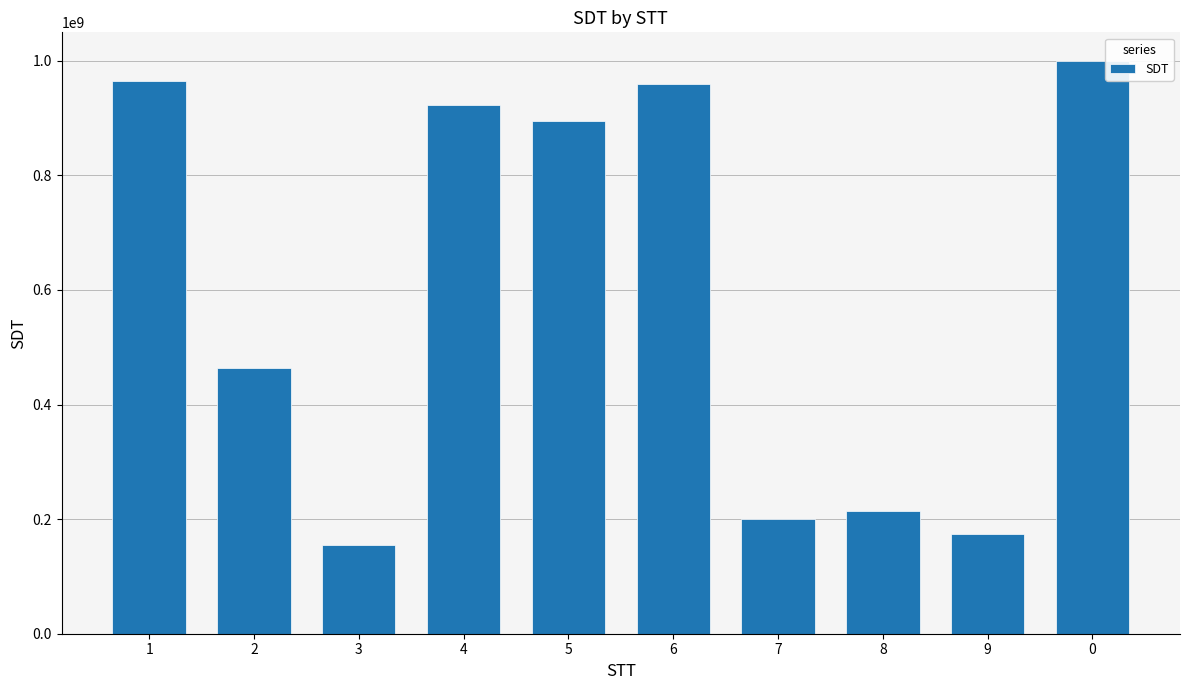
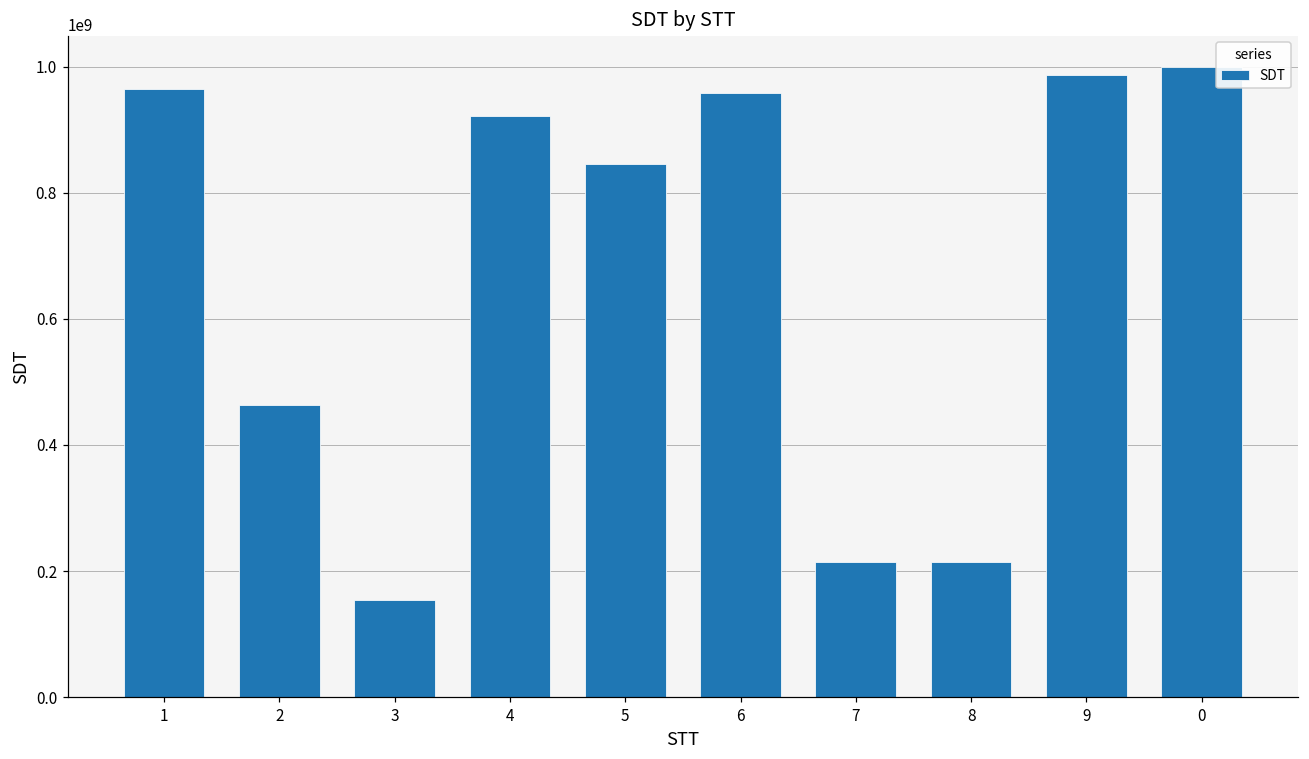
  {
    "1": 970000000,
    "2": 460000000,
    "3": 150000000,
    "4": 920000000,
-   "5": 890000000,
+   "5": 850000000,
    "6": 960000000,
-   "7": 200000000,
+   "7": 210000000,
    "8": 210000000,
-   "9": 170000000,
+   "9": 990000000,
    "0": 1000000000
  }
